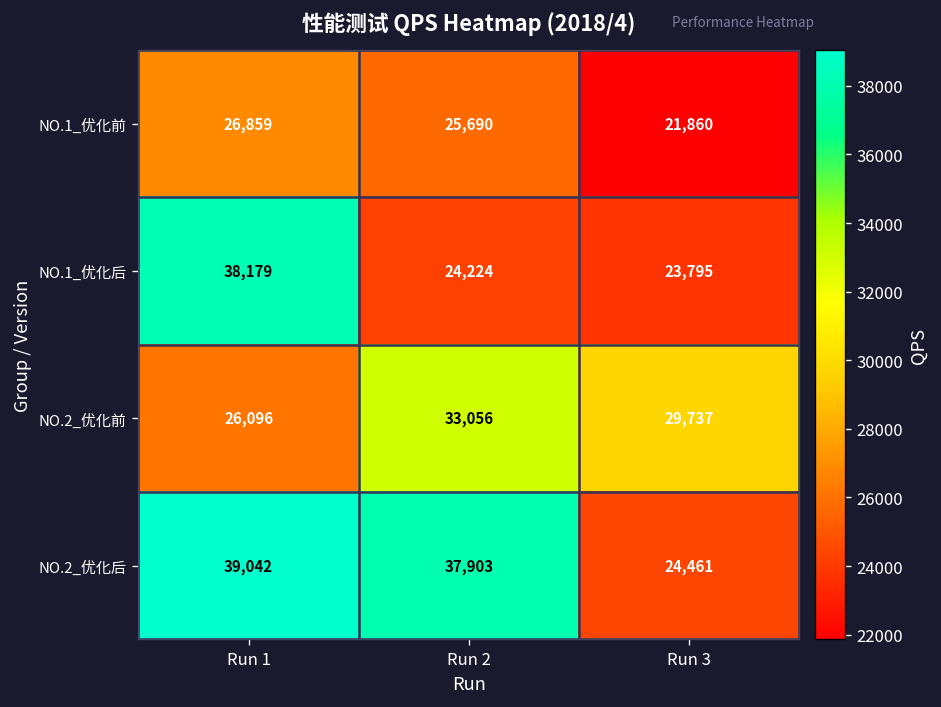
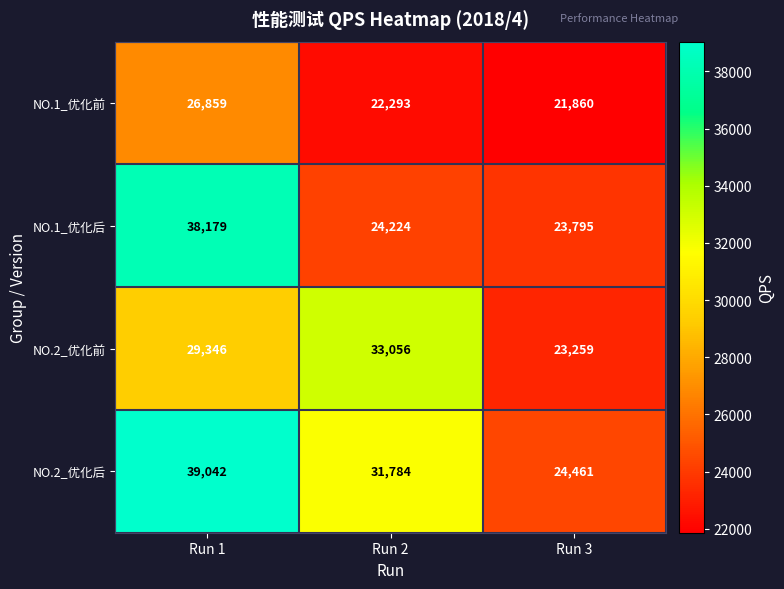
  {
    "NO.1_优化前": {
      "Run 1": "26,859",
-     "Run 2": "25,690",
+     "Run 2": "22,293",
      "Run 3": "21,860"
    },
    "NO.1_优化后": {
      "Run 1": "38,179",
      "Run 2": "24,224",
      "Run 3": "23,795"
    },
    "NO.2_优化前": {
-     "Run 1": "26,096",
+     "Run 1": "29,346",
      "Run 2": "33,056",
-     "Run 3": "29,737"
+     "Run 3": "23,259"
    },
    "NO.2_优化后": {
      "Run 1": "39,042",
-     "Run 2": "37,903",
+     "Run 2": "31,784",
      "Run 3": "24,461"
    }
  }
